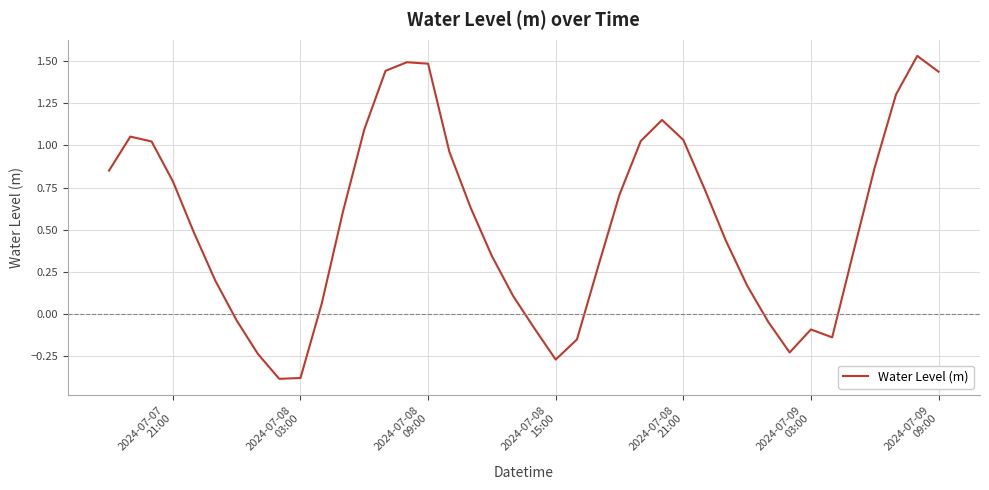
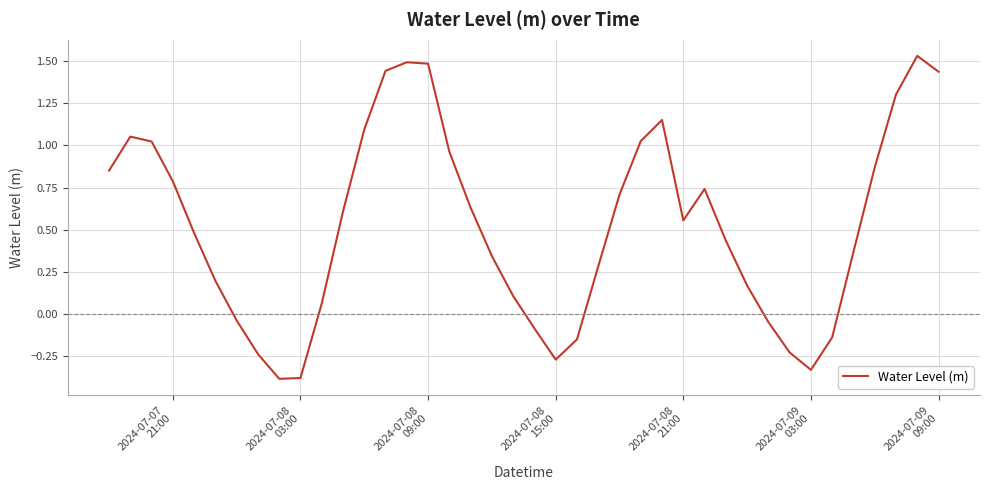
  {
    "2024-07-07 21:00": 0.79,
    "2024-07-08 03:00": -0.38,
    "2024-07-08 09:00": 1.48,
    "2024-07-08 15:00": -0.27,
-   "2024-07-08 21:00": 1.03,
-   "2024-07-09 03:00": -0.09,
+   "2024-07-08 21:00": 0.56,
+   "2024-07-09 03:00": -0.33,
    "2024-07-09 09:00": 1.44
  }
